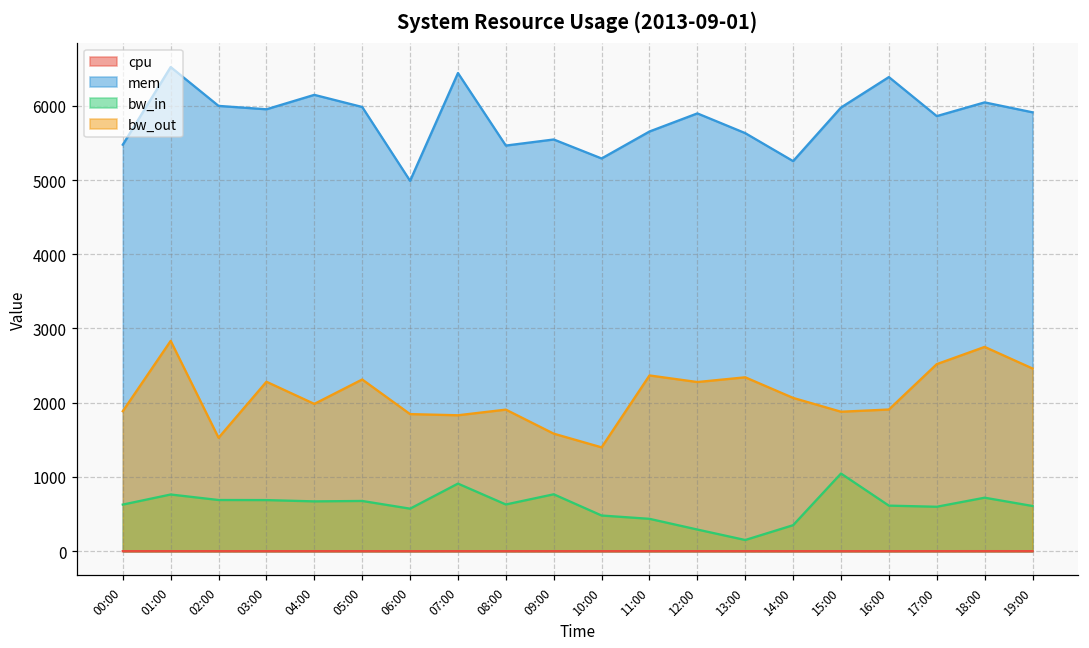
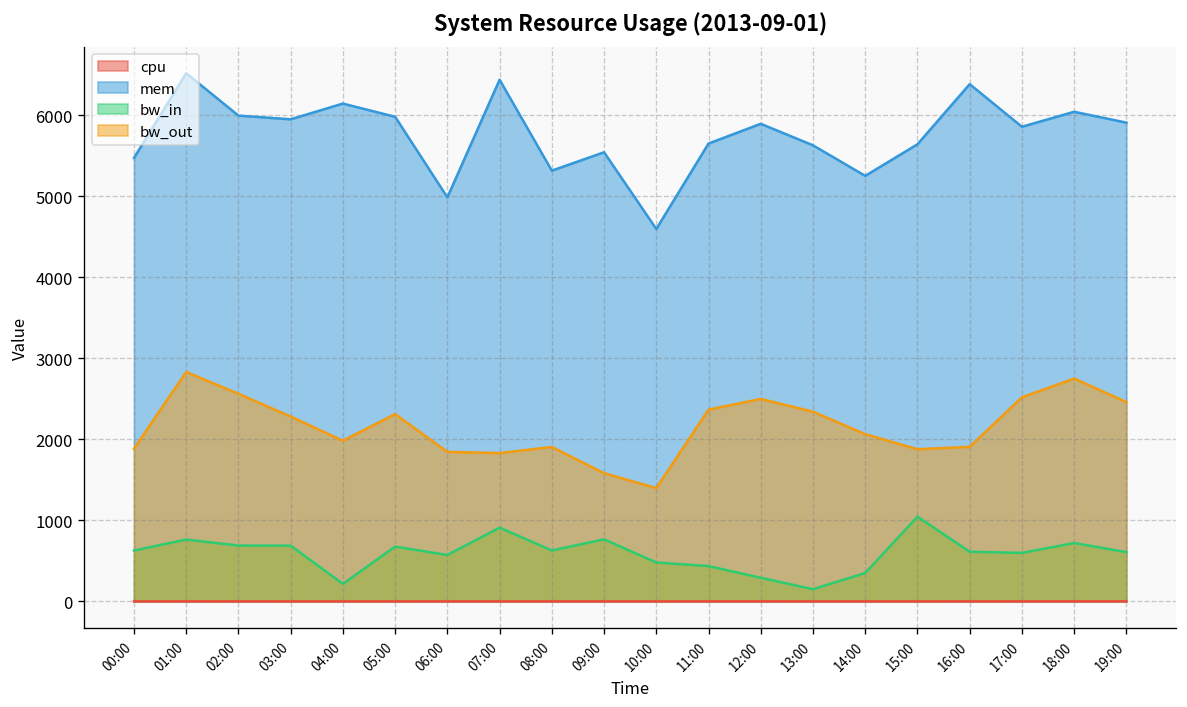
  {
    "cpu": {
      "00:00": 0,
      "01:00": 0,
      "02:00": 0,
      "03:00": 0,
      "04:00": 0,
      "05:00": 0,
      "06:00": 0,
      "07:00": 0,
      "08:00": 0,
      "09:00": 0,
      "10:00": 0,
      "11:00": 0,
      "12:00": 0,
      "13:00": 0,
      "14:00": 0,
      "15:00": 0,
      "16:00": 0,
      "17:00": 0,
      "18:00": 0,
      "19:00": 0
    },
    "mem": {
      "00:00": 5500,
      "02:00": 6000,
      "03:00": 6000,
      "04:00": 6100,
      "05:00": 6000,
      "06:00": 5000,
      "07:00": 6400,
-     "08:00": 5500,
+     "08:00": 5300,
      "09:00": 5500,
-     "10:00": 5300,
+     "10:00": 4600,
      "11:00": 5700,
      "12:00": 5900,
      "13:00": 5600,
      "14:00": 5300,
-     "15:00": 6000,
+     "15:00": 5600,
      "16:00": 6400,
      "17:00": 5900,
      "18:00": 6000,
      "19:00": 5900
    },
    "bw_in": {
      "00:00": 600,
      "01:00": 800,
      "02:00": 700,
      "03:00": 700,
-     "04:00": 700,
+     "04:00": 200,
      "05:00": 700,
      "06:00": 600,
      "07:00": 900,
      "08:00": 600,
      "09:00": 800,
      "10:00": 500,
      "11:00": 400,
      "12:00": 300,
      "13:00": 200,
      "14:00": 400,
      "15:00": 1000,
      "16:00": 600,
      "17:00": 600,
      "18:00": 700,
      "19:00": 600
    },
    "bw_out": {
      "00:00": 1900,
      "01:00": 2800,
-     "02:00": 1500,
+     "02:00": 2600,
      "03:00": 2300,
      "04:00": 2000,
      "05:00": 2300,
      "06:00": 1800,
      "07:00": 1800,
      "08:00": 1900,
      "09:00": 1600,
      "10:00": 1400,
      "11:00": 2400,
-     "12:00": 2300,
+     "12:00": 2500,
      "13:00": 2300,
      "14:00": 2100,
      "15:00": 1900,
      "16:00": 1900,
      "17:00": 2500,
      "18:00": 2800,
      "19:00": 2500
    }
  }
